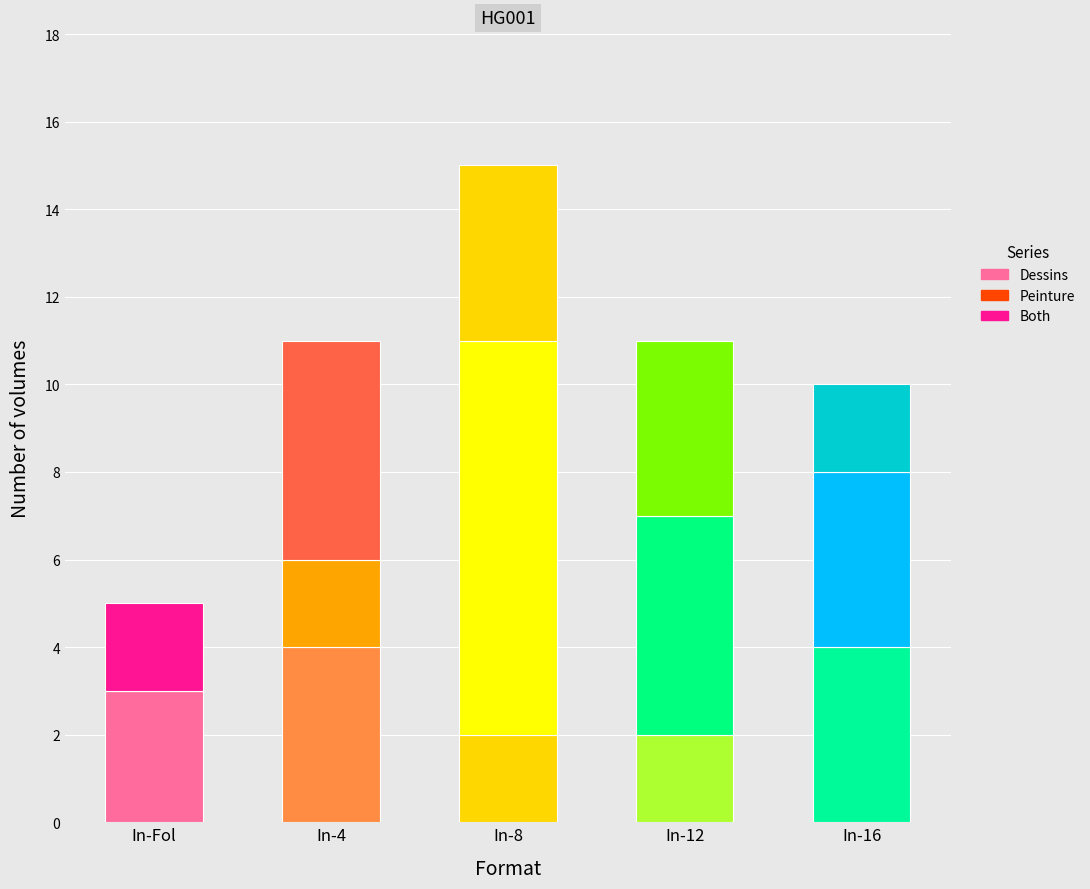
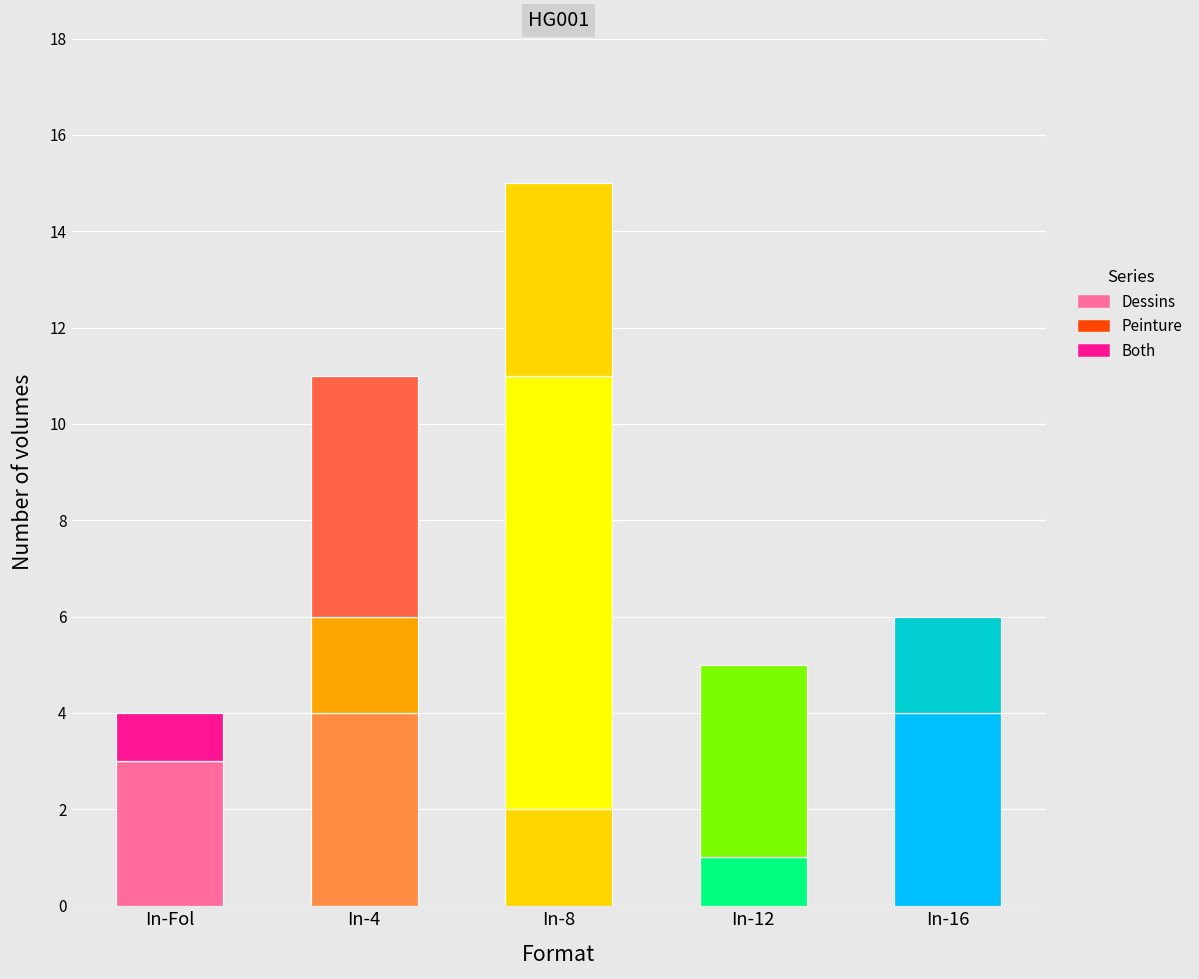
  {
    "Dessins": {
      "In-Fol": 3,
      "In-4": 4,
      "In-8": 2,
-     "In-12": 2,
-     "In-16": 4
+     "In-12": 0,
+     "In-16": 0
    },
    "Peinture": {
      "In-Fol": 0,
      "In-4": 2,
      "In-8": 9,
-     "In-12": 5,
+     "In-12": 1,
      "In-16": 4
    },
    "Both": {
-     "In-Fol": 2,
+     "In-Fol": 1,
      "In-4": 5,
      "In-8": 4,
      "In-12": 4,
      "In-16": 2
    }
  }
